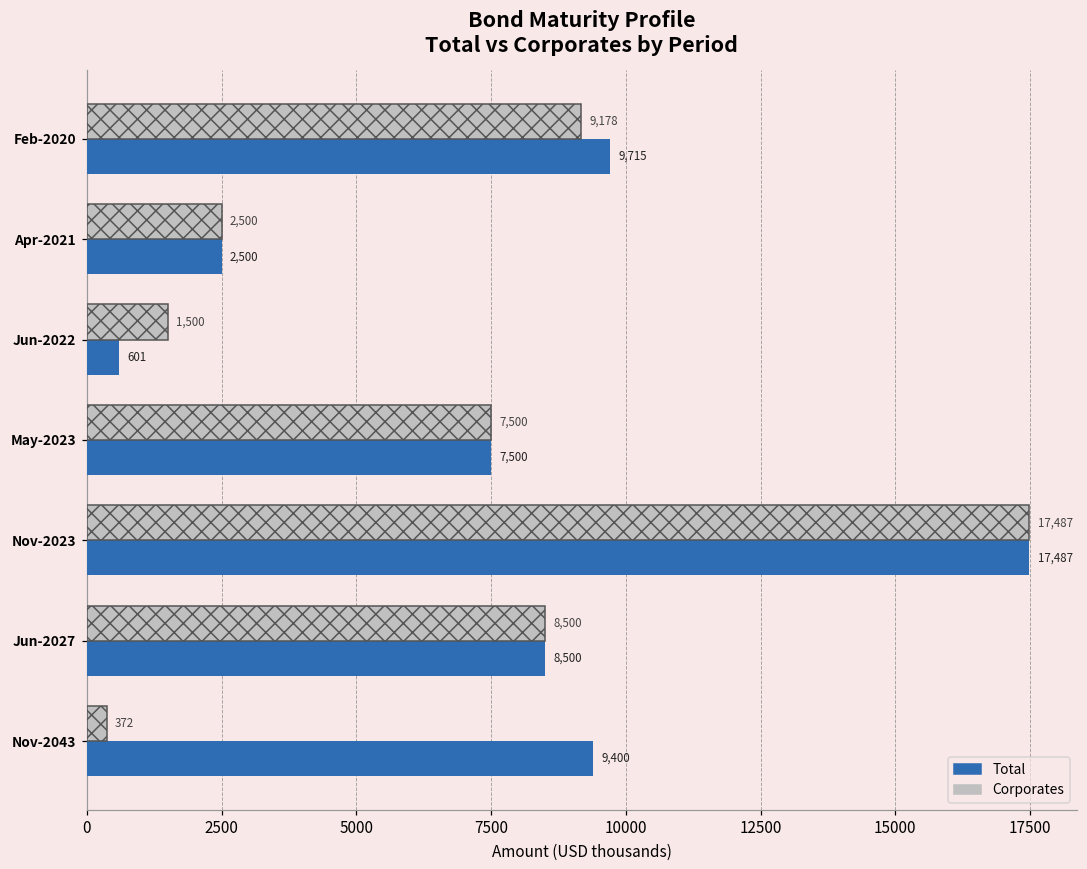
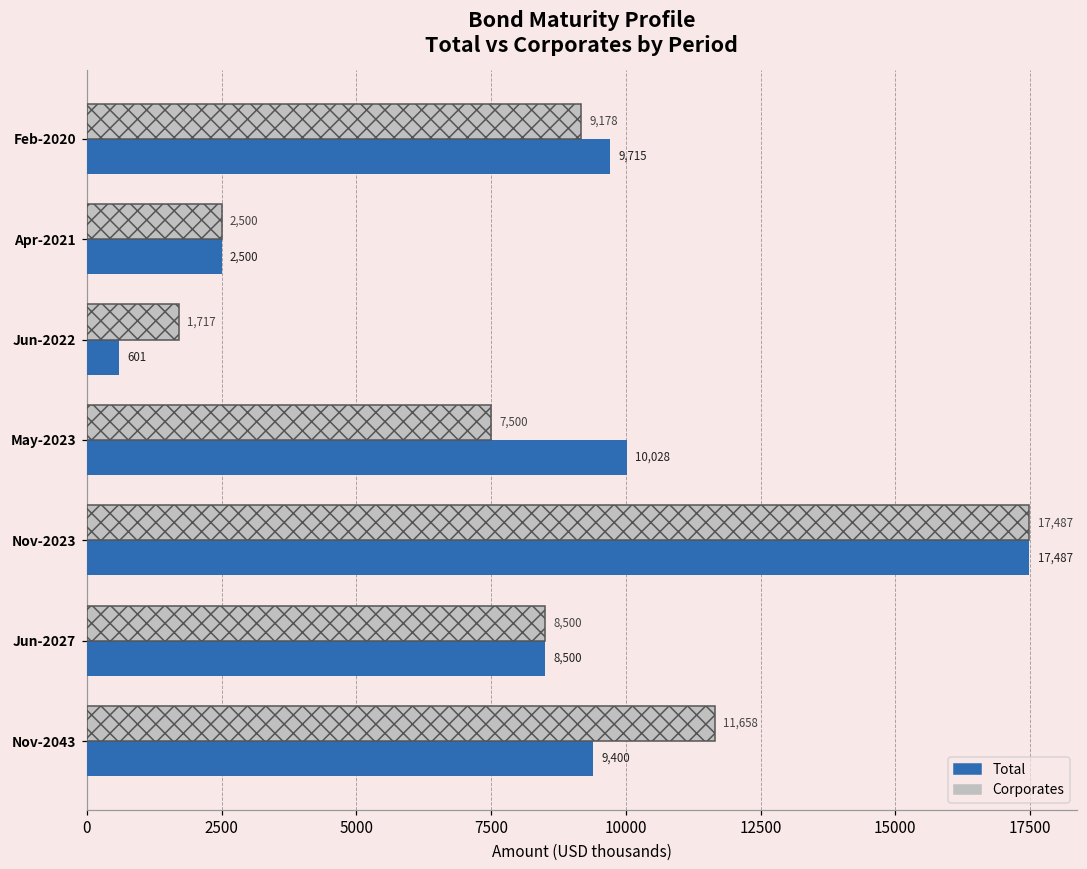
  {
    "Total": {
      "Feb-2020": "9,715",
      "Apr-2021": "2,500",
      "Jun-2022": "601",
-     "May-2023": "7,500",
+     "May-2023": "10,028",
      "Nov-2023": "17,487",
      "Jun-2027": "8,500",
      "Nov-2043": "9,400"
    },
    "Corporates": {
      "Feb-2020": "9,178",
      "Apr-2021": "2,500",
-     "Jun-2022": "1,500",
+     "Jun-2022": "1,717",
      "May-2023": "7,500",
      "Nov-2023": "17,487",
      "Jun-2027": "8,500",
-     "Nov-2043": "372"
+     "Nov-2043": "11,658"
    }
  }
